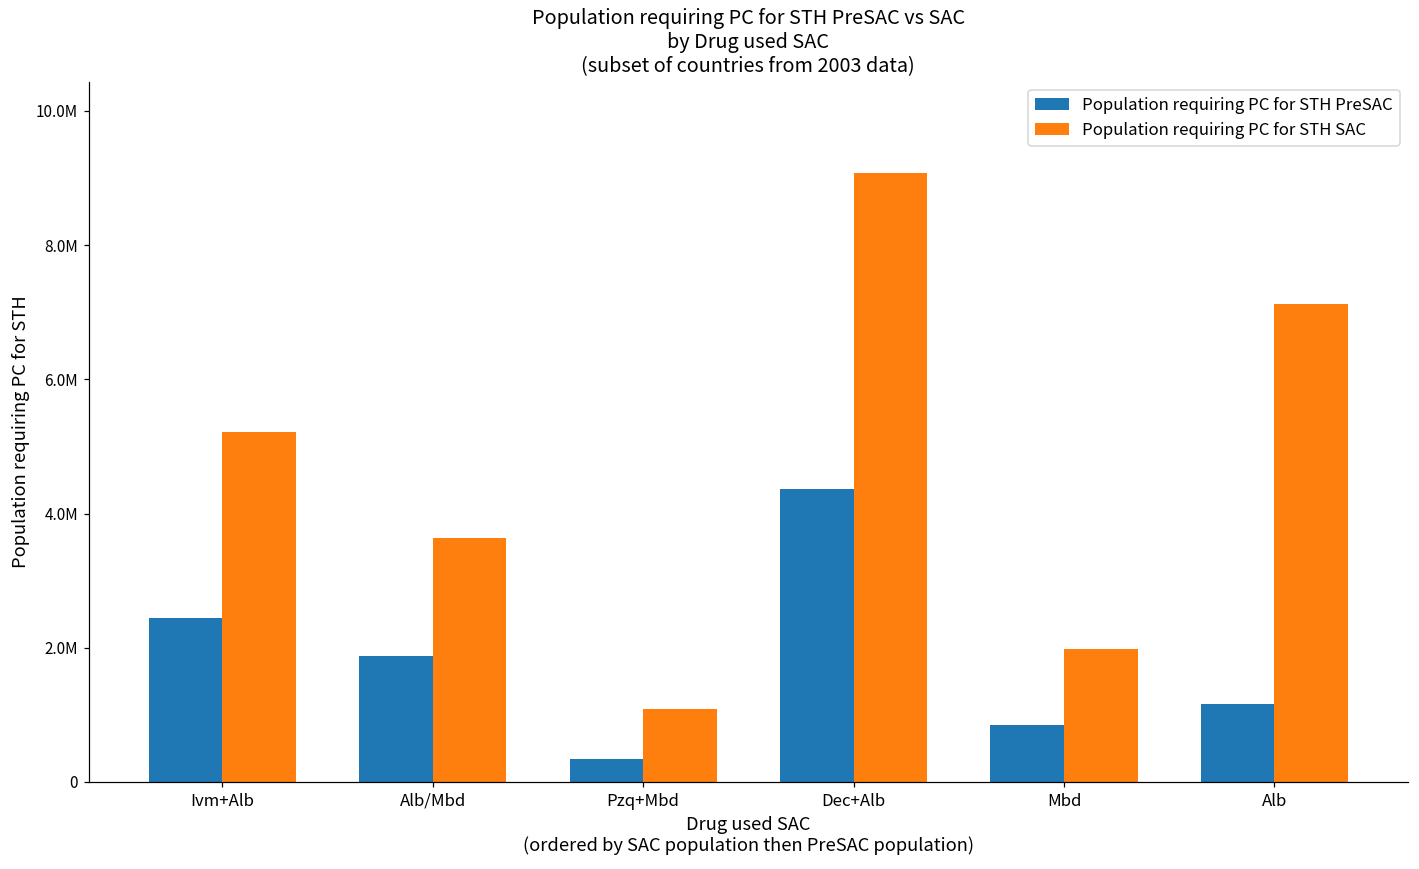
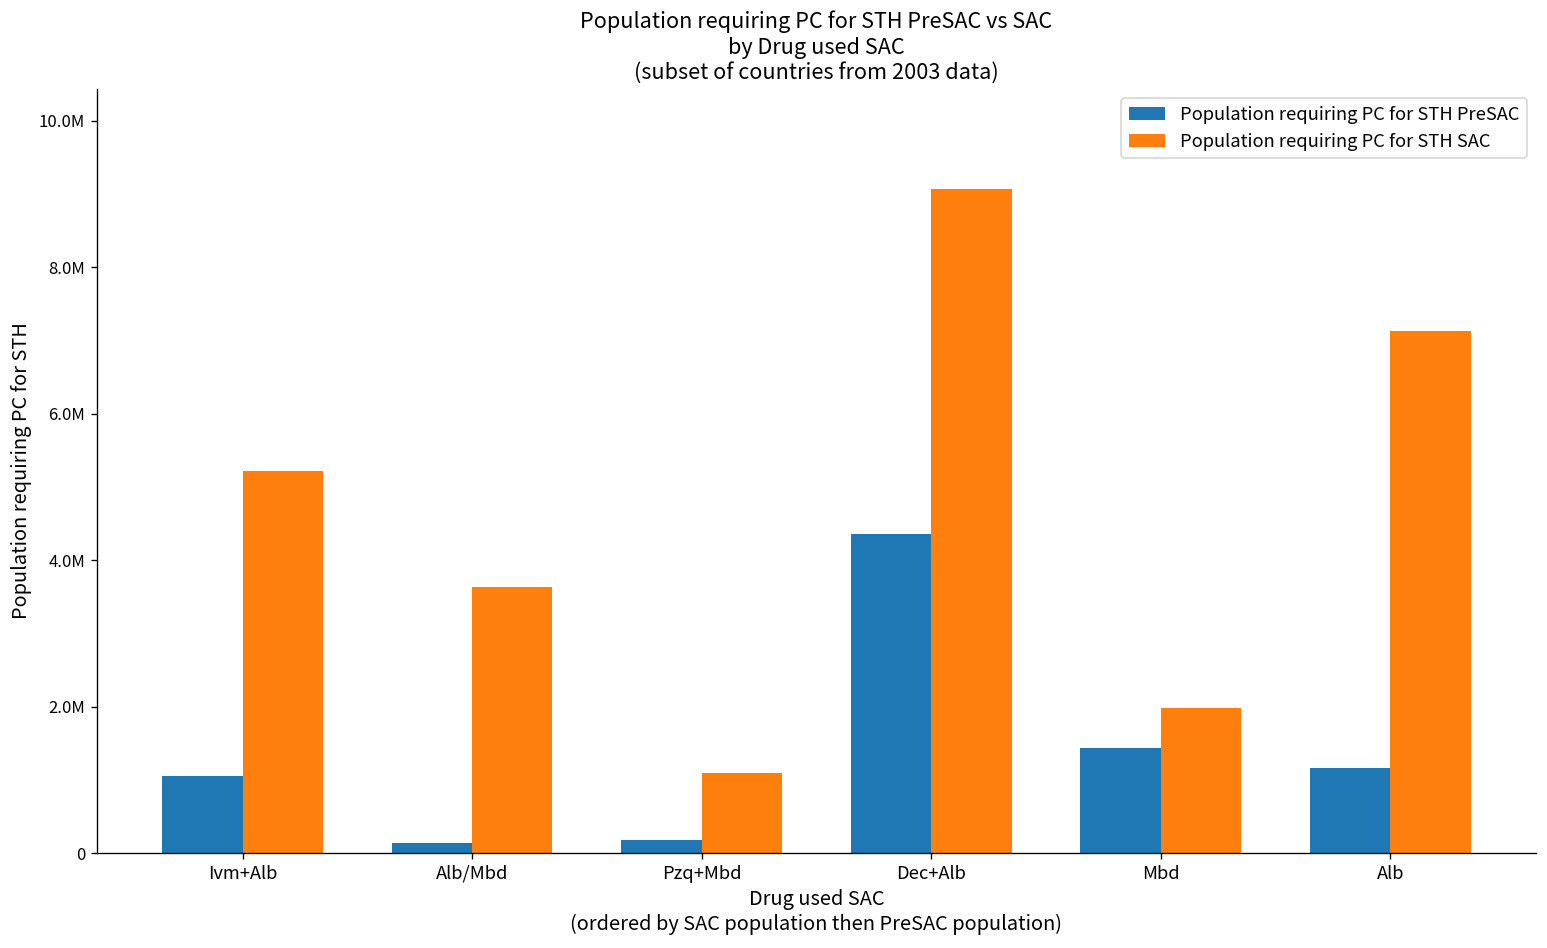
  {
    "Population requiring PC for STH PreSAC": {
-     "Ivm+Alb": 2400000,
-     "Alb/Mbd": 1900000,
-     "Pzq+Mbd": 300000,
+     "Ivm+Alb": 1100000,
+     "Alb/Mbd": 100000,
+     "Pzq+Mbd": 200000,
      "Dec+Alb": 4400000,
-     "Mbd": 900000,
+     "Mbd": 1400000,
      "Alb": 1200000
    },
    "Population requiring PC for STH SAC": {
      "Ivm+Alb": 5200000,
      "Alb/Mbd": 3600000,
      "Pzq+Mbd": 1100000,
      "Dec+Alb": 9100000,
      "Mbd": 2000000,
      "Alb": 7100000
    }
  }
